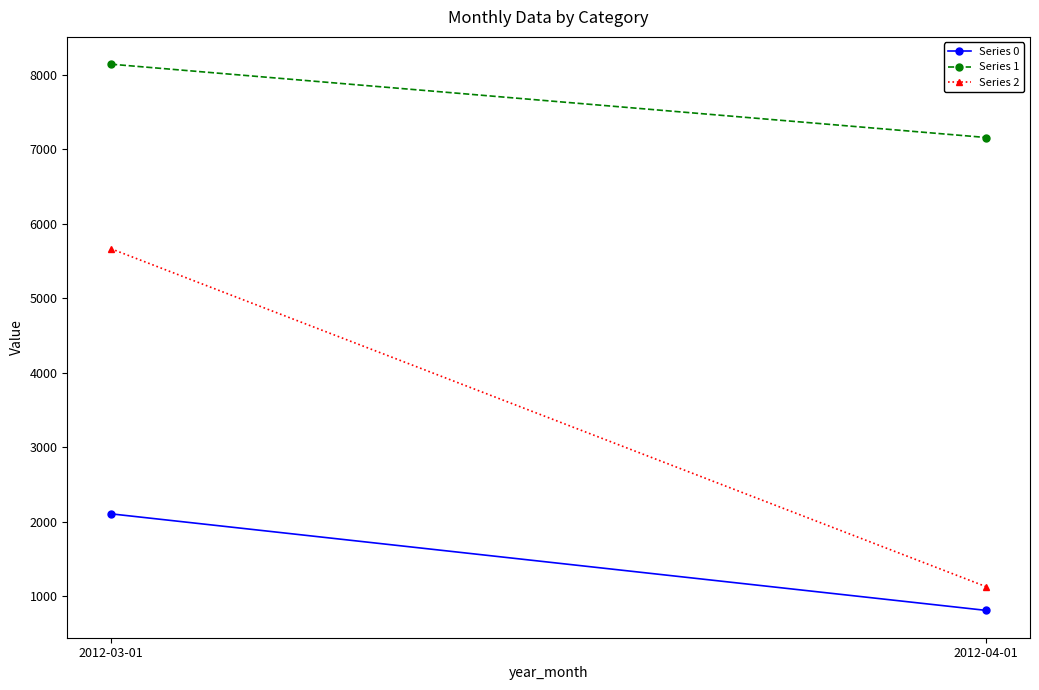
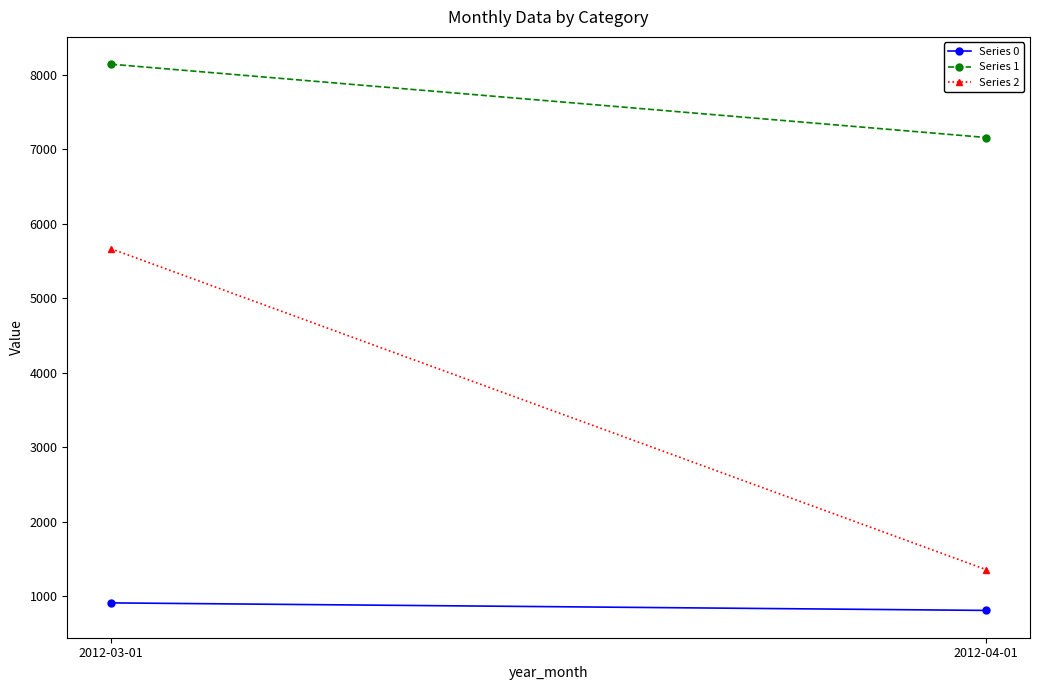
  {
    "Series 0": {
-     "2012-03-01": 2100,
+     "2012-03-01": 900,
      "2012-04-01": 800
    },
    "Series 1": {
      "2012-03-01": 8100,
      "2012-04-01": 7200
    },
    "Series 2": {
      "2012-03-01": 5700,
-     "2012-04-01": 1100
+     "2012-04-01": 1400
    }
  }
